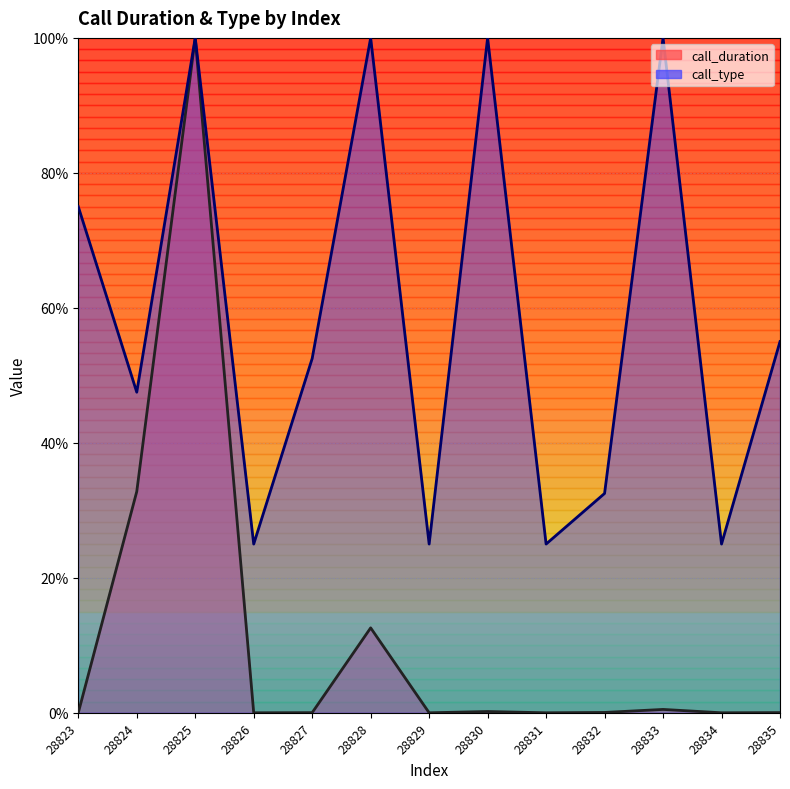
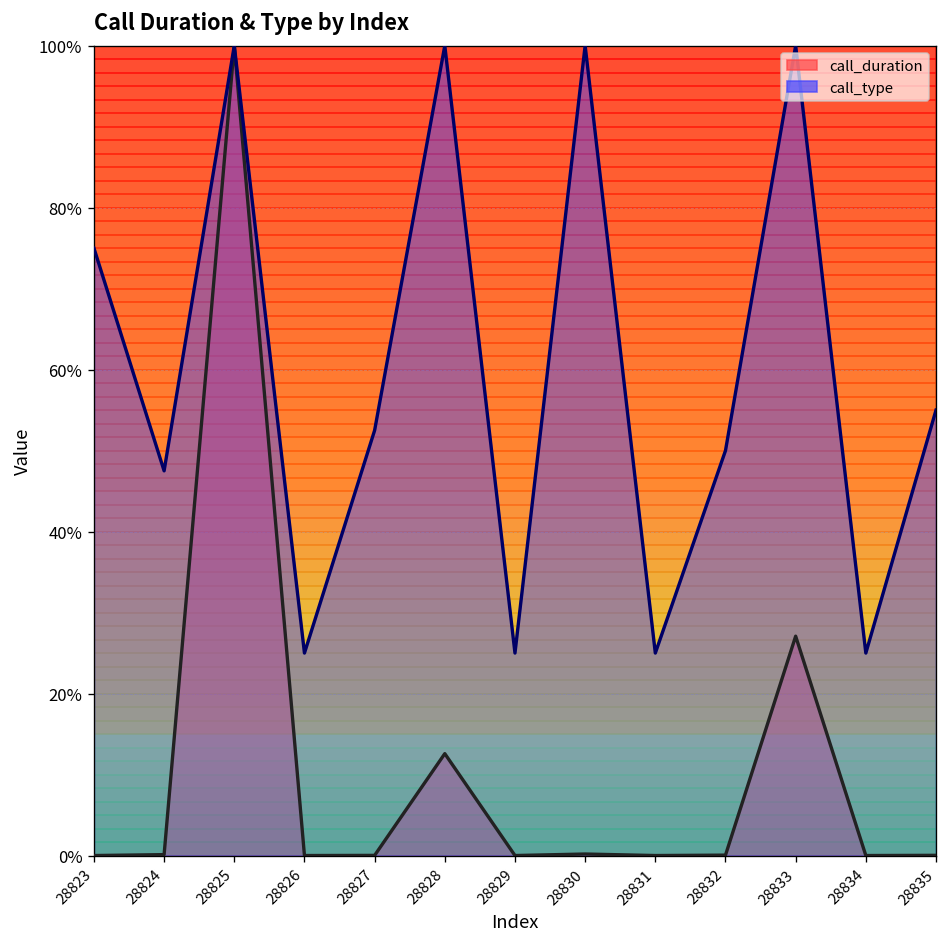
  {
    "call_duration": {
      "28823": "0%",
-     "28824": "33%",
+     "28824": "0%",
      "28826": "0%",
      "28827": "0%",
      "28828": "13%",
      "28829": "0%",
      "28830": "0%",
      "28831": "0%",
      "28832": "0%",
-     "28833": "0%",
+     "28833": "27%",
      "28834": "0%",
      "28835": "0%"
    },
    "call_type": {
      "28823": "75%",
      "28824": "48%",
      "28826": "25%",
      "28827": "53%",
      "28828": "100%",
      "28829": "25%",
      "28830": "100%",
      "28831": "25%",
-     "28832": "33%",
+     "28832": "50%",
      "28833": "100%",
      "28834": "25%",
      "28835": "55%"
    }
  }
